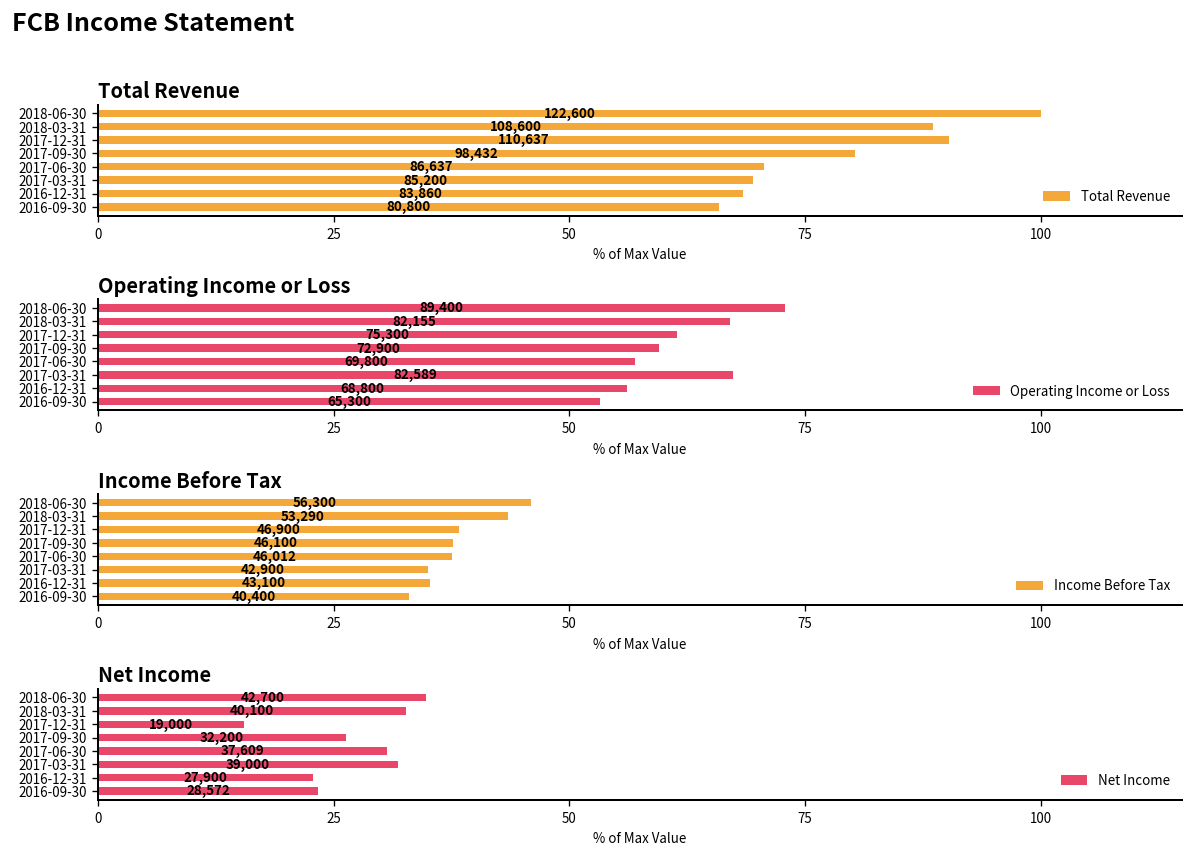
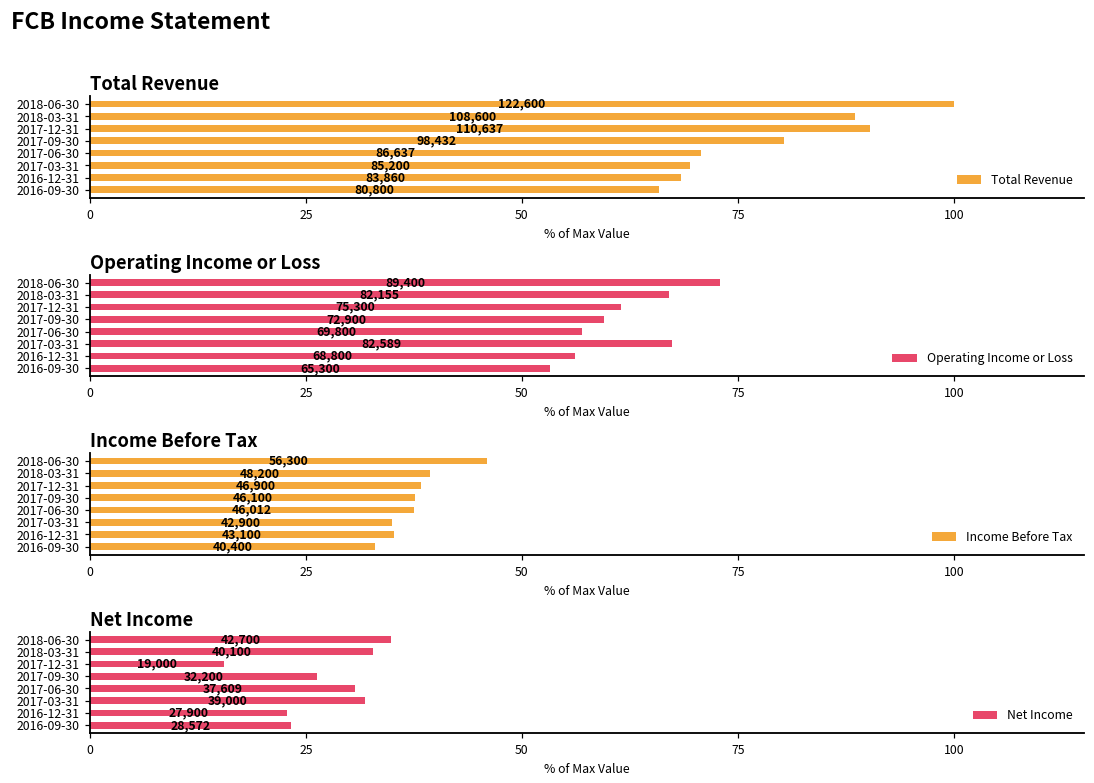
  {
    "Income Before Tax": {
-     "2018-03-31": "53,290"
+     "2018-03-31": "48,200"
    }
  }
